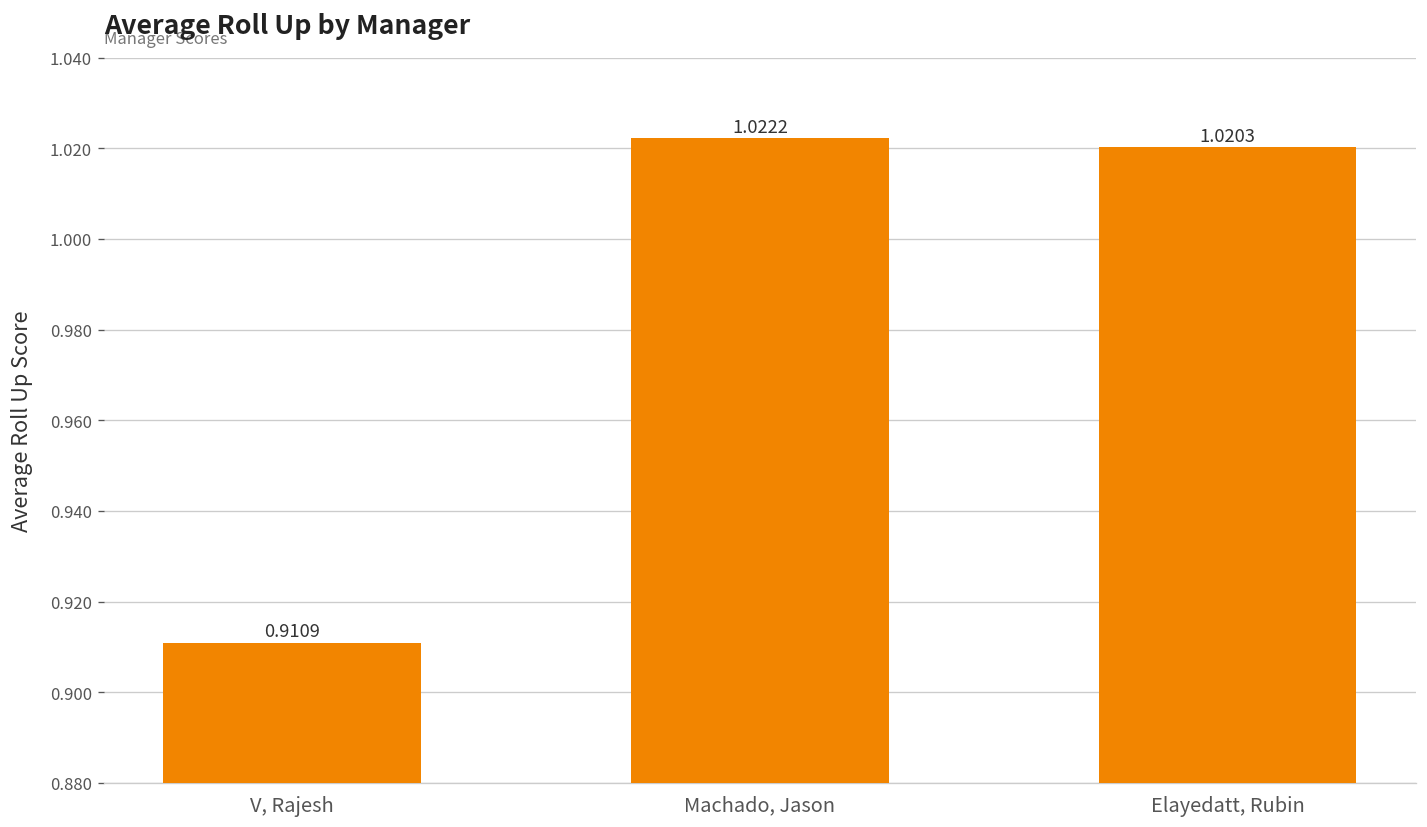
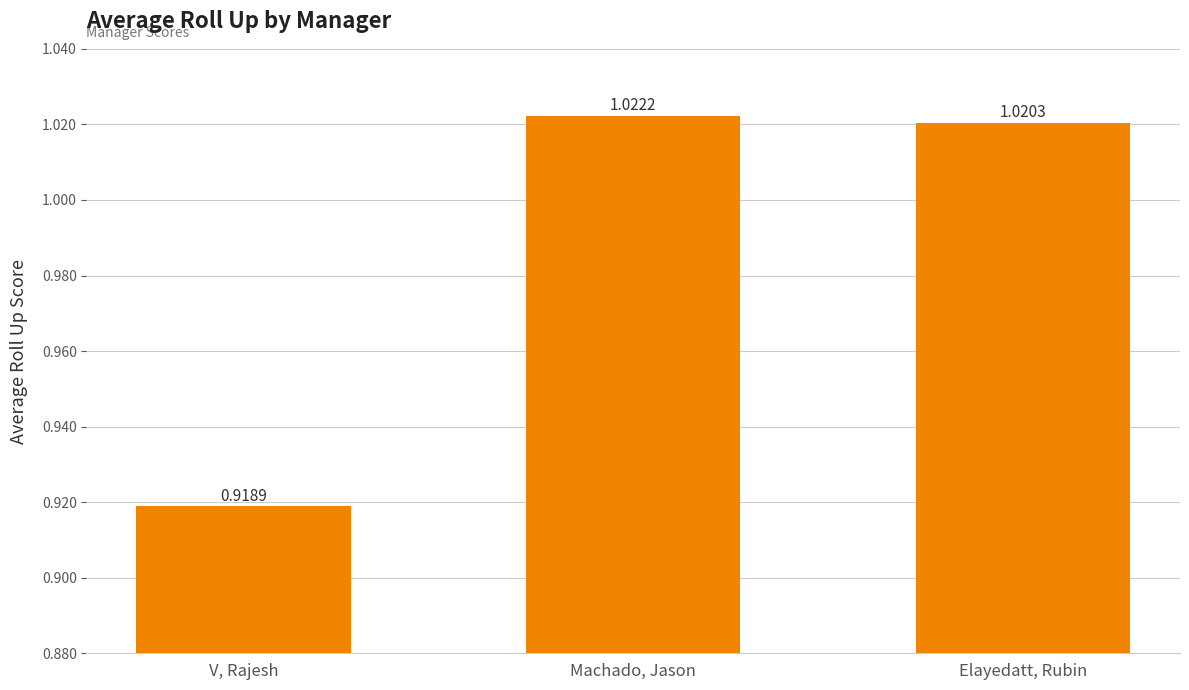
  {
-   "V, Rajesh": 0.9109,
+   "V, Rajesh": 0.9189,
    "Machado, Jason": 1.0222,
    "Elayedatt, Rubin": 1.0203
  }
